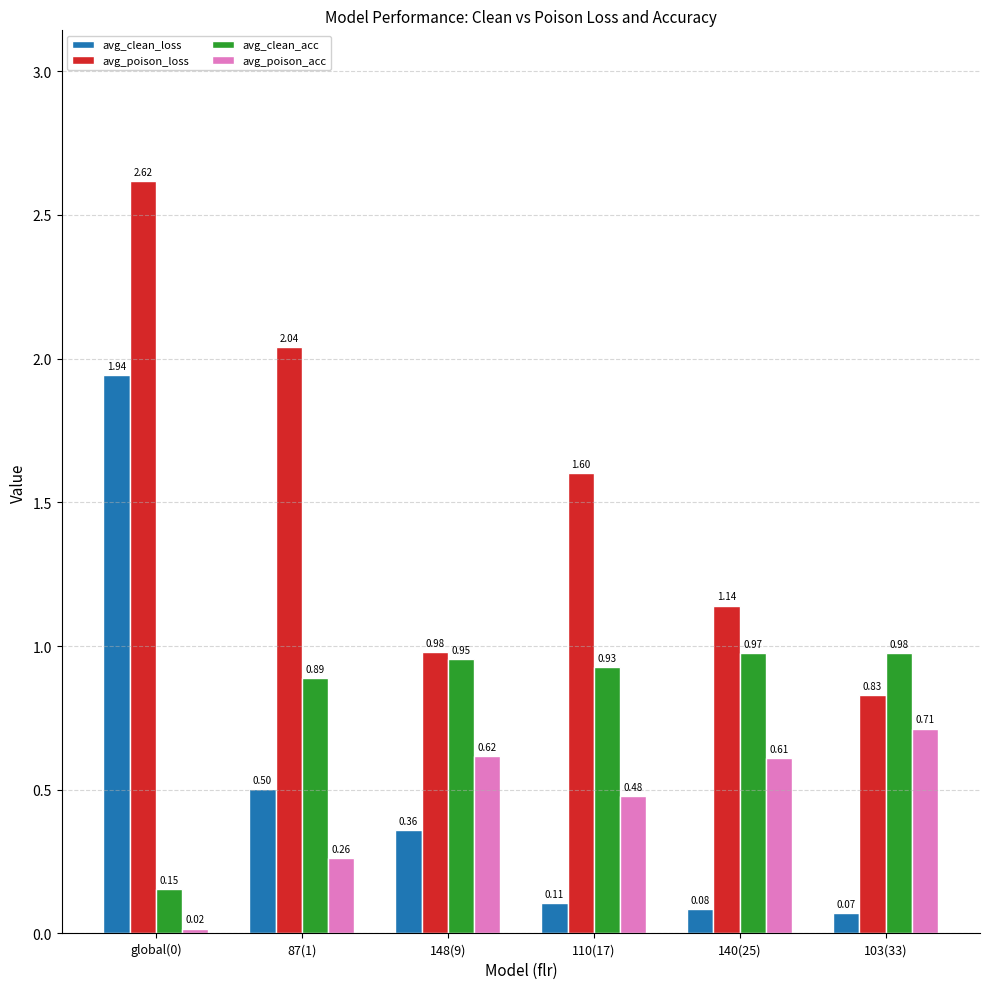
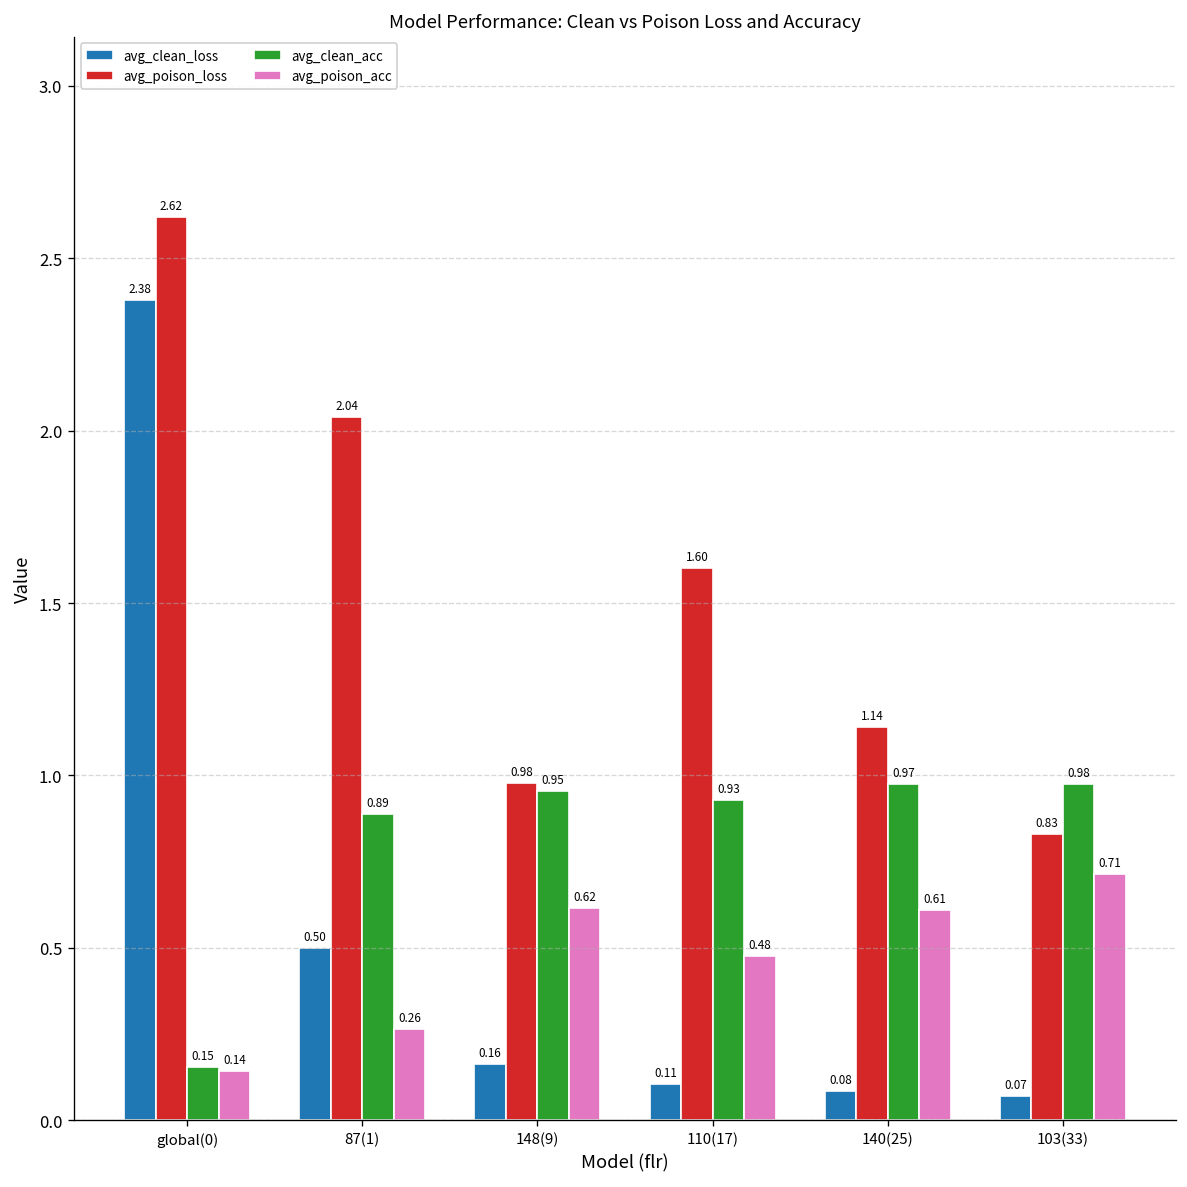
  {
    "avg_clean_loss": {
-     "global(0)": 1.94,
+     "global(0)": 2.38,
      "87(1)": 0.50,
-     "148(9)": 0.36,
+     "148(9)": 0.16,
      "110(17)": 0.11,
      "140(25)": 0.08,
      "103(33)": 0.07
    },
    "avg_poison_loss": {
      "global(0)": 2.62,
      "87(1)": 2.04,
      "148(9)": 0.98,
      "110(17)": 1.60,
      "140(25)": 1.14,
      "103(33)": 0.83
    },
    "avg_clean_acc": {
      "global(0)": 0.15,
      "87(1)": 0.89,
      "148(9)": 0.95,
      "110(17)": 0.93,
      "140(25)": 0.97,
      "103(33)": 0.98
    },
    "avg_poison_acc": {
-     "global(0)": 0.02,
+     "global(0)": 0.14,
      "87(1)": 0.26,
      "148(9)": 0.62,
      "110(17)": 0.48,
      "140(25)": 0.61,
      "103(33)": 0.71
    }
  }
